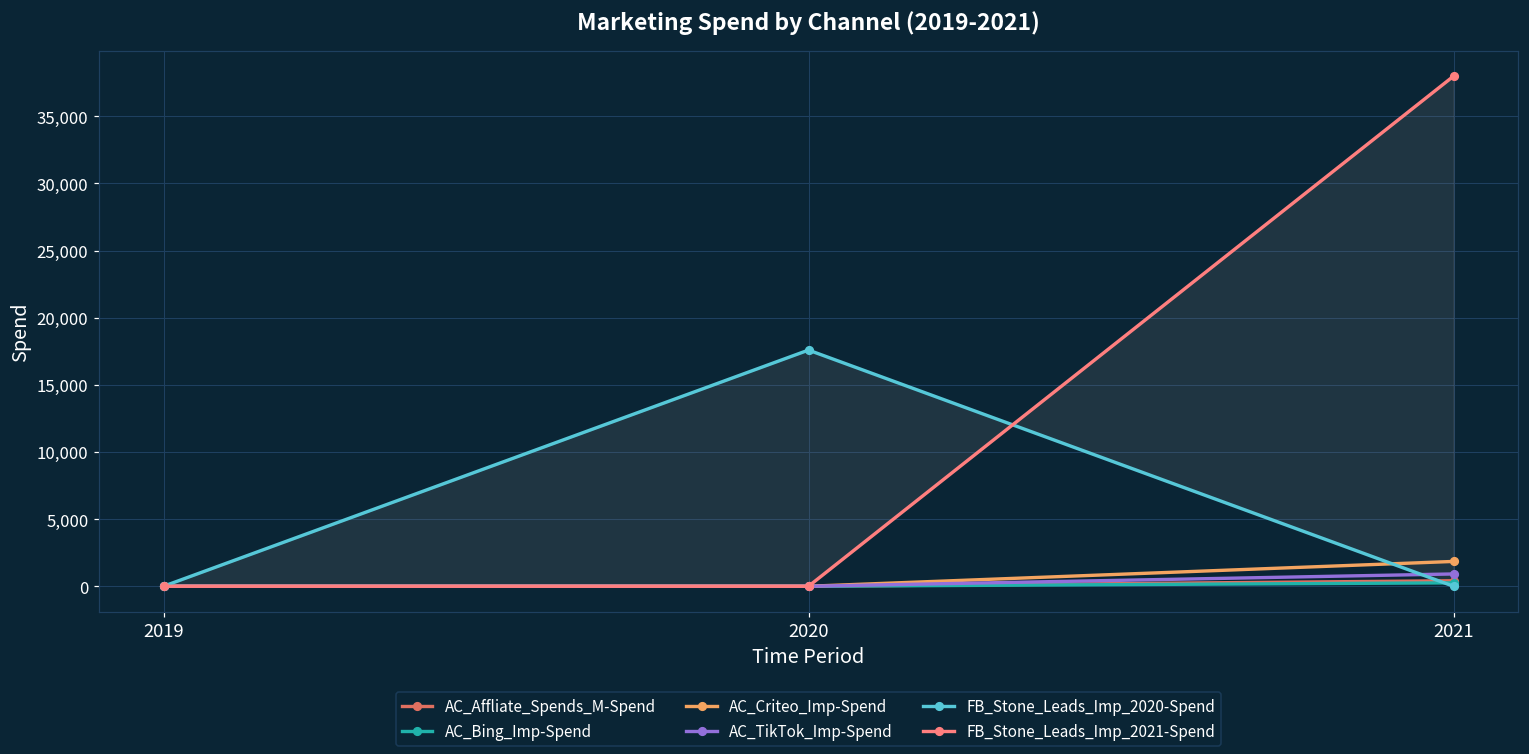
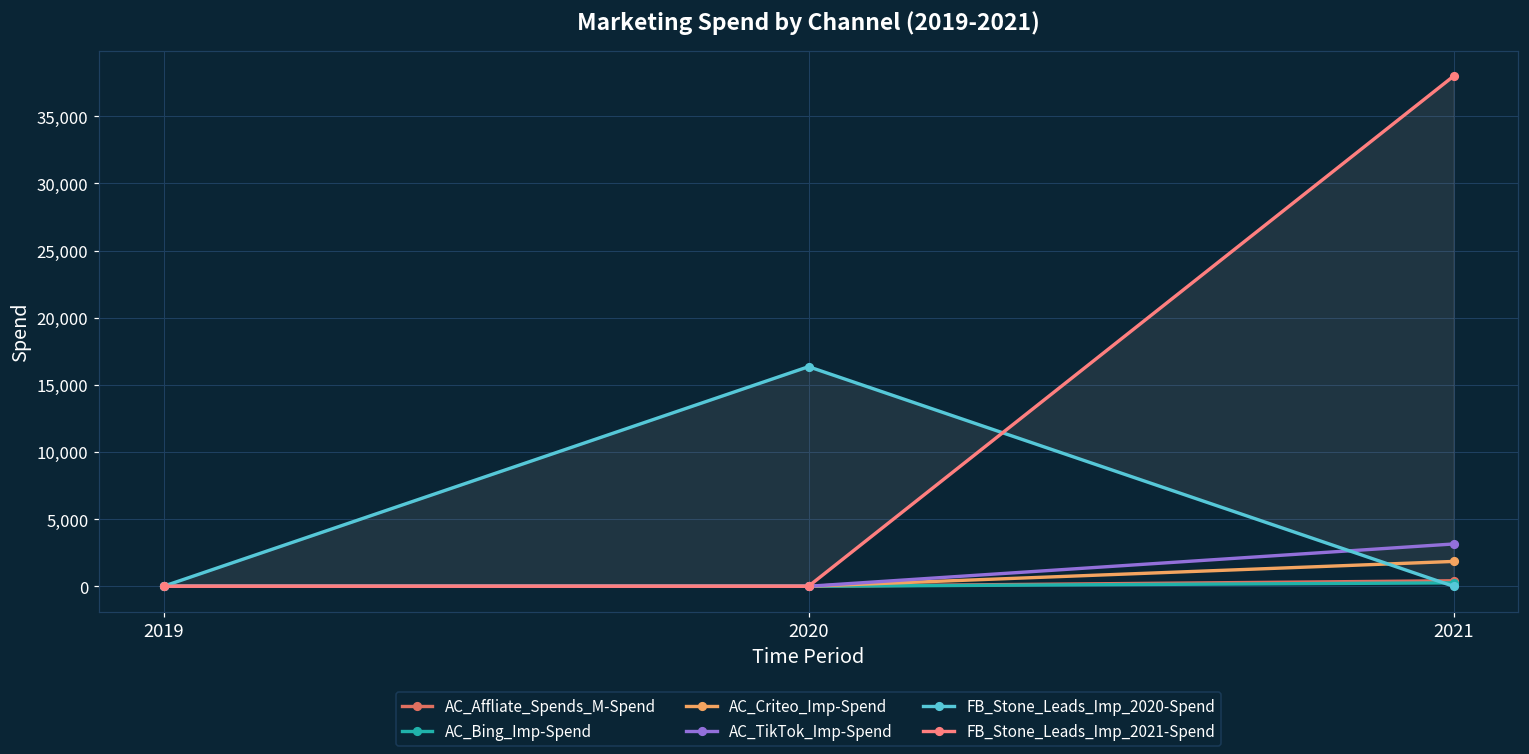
  {
    "AC_TikTok_Imp-Spend": {
-     "2021": "900"
+     "2021": "3,100"
    },
    "FB_Stone_Leads_Imp_2020-Spend": {
-     "2020": "17,600",
+     "2020": "16,400",
      "2021": "0"
    }
  }
